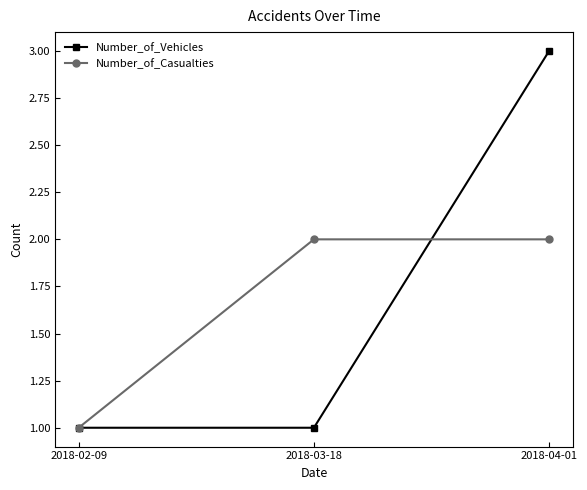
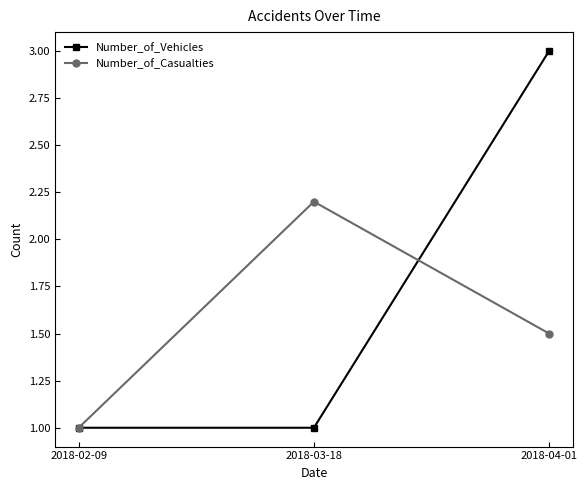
  {
    "Number_of_Vehicles": {
      "2018-03-18": 1.0,
      "2018-04-01": 3.0
    },
    "Number_of_Casualties": {
-     "2018-03-18": 2.0,
-     "2018-04-01": 2.0
+     "2018-03-18": 2.2,
+     "2018-04-01": 1.5
    }
  }
